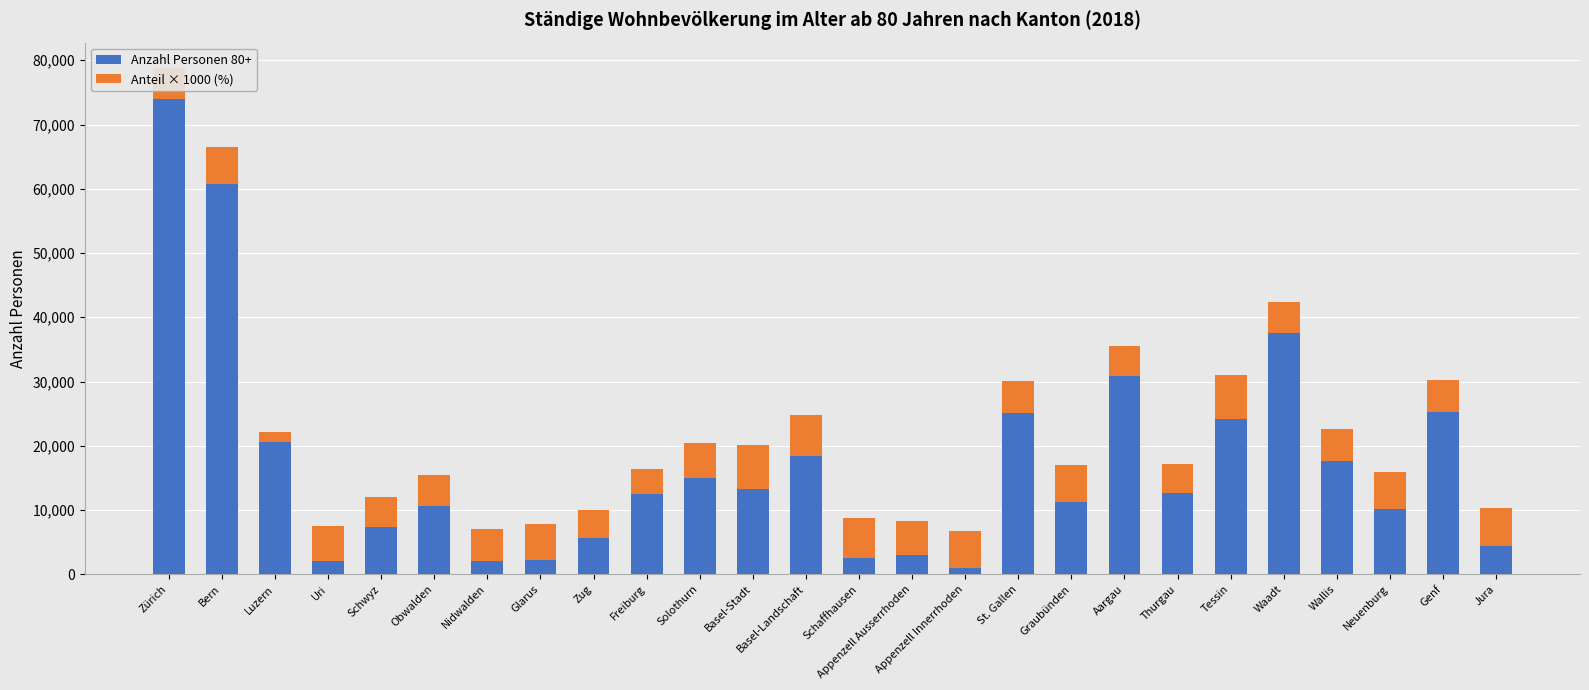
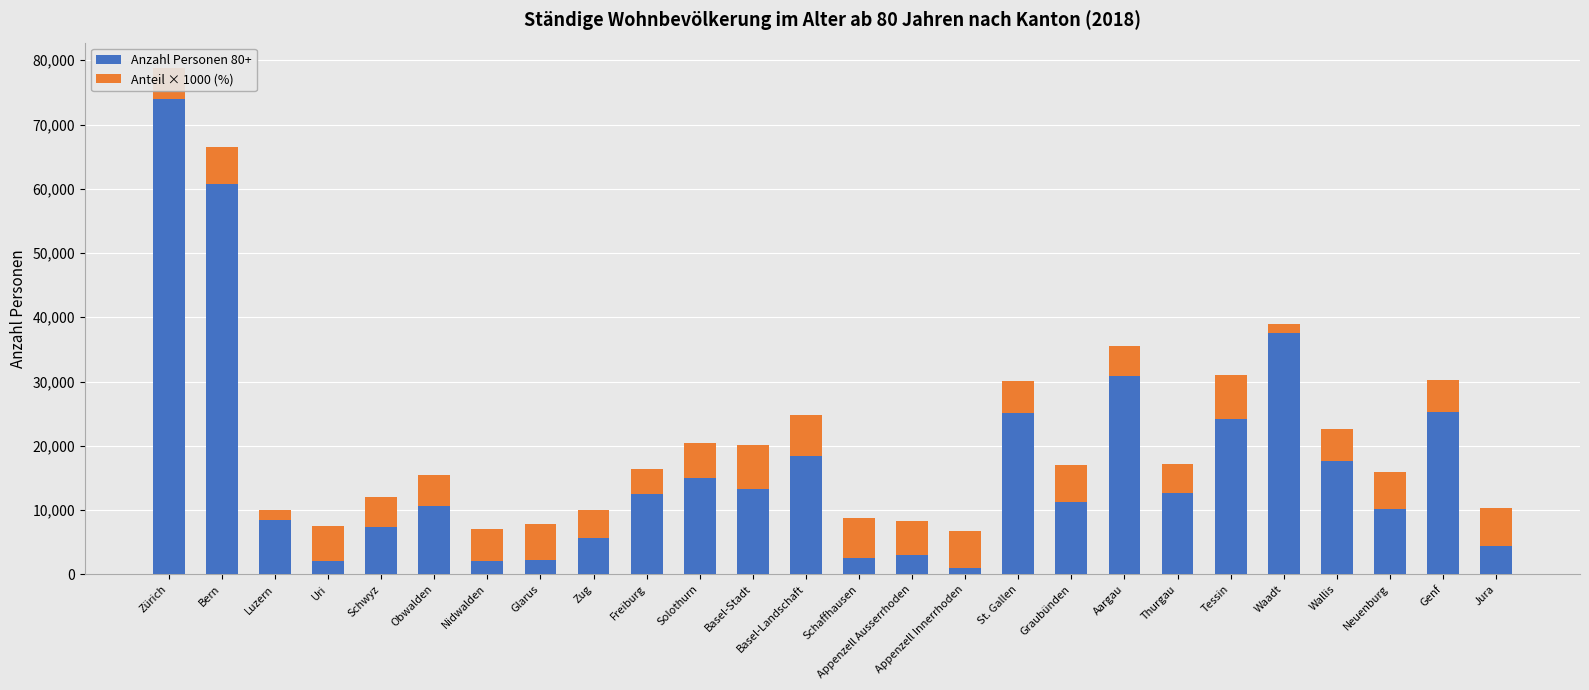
  {
    "Anzahl Personen 80+": {
      "Zürich": "74,000",
      "Bern": "61,000",
-     "Luzern": "21,000",
+     "Luzern": "8,000",
      "Uri": "2,000",
      "Schwyz": "7,000",
      "Obwalden": "11,000",
      "Nidwalden": "2,000",
      "Glarus": "2,000",
      "Zug": "6,000",
      "Freiburg": "13,000",
      "Solothurn": "15,000",
      "Basel-Stadt": "13,000",
      "Basel-Landschaft": "18,000",
      "Schaffhausen": "3,000",
      "Appenzell Ausserrhoden": "3,000",
      "Appenzell Innerrhoden": "1,000",
      "St. Gallen": "25,000",
      "Graubünden": "11,000",
      "Aargau": "31,000",
      "Thurgau": "13,000",
      "Tessin": "24,000",
      "Waadt": "38,000",
      "Wallis": "18,000",
      "Neuenburg": "10,000",
      "Genf": "25,000",
      "Jura": "4,000"
    },
    "Anteil × 1000 (%)": {
      "Bern": "6,000",
      "Luzern": "2,000",
      "Uri": "6,000",
      "Schwyz": "5,000",
      "Obwalden": "5,000",
      "Nidwalden": "5,000",
      "Glarus": "6,000",
      "Zug": "4,000",
      "Freiburg": "4,000",
      "Solothurn": "5,000",
      "Basel-Stadt": "7,000",
      "Basel-Landschaft": "6,000",
      "Schaffhausen": "6,000",
      "Appenzell Ausserrhoden": "5,000",
      "Appenzell Innerrhoden": "6,000",
      "St. Gallen": "5,000",
      "Graubünden": "6,000",
      "Aargau": "5,000",
      "Thurgau": "5,000",
      "Tessin": "7,000",
-     "Waadt": "5,000",
+     "Waadt": "1,000",
      "Wallis": "5,000",
      "Neuenburg": "6,000",
      "Genf": "5,000",
      "Jura": "6,000"
    }
  }
